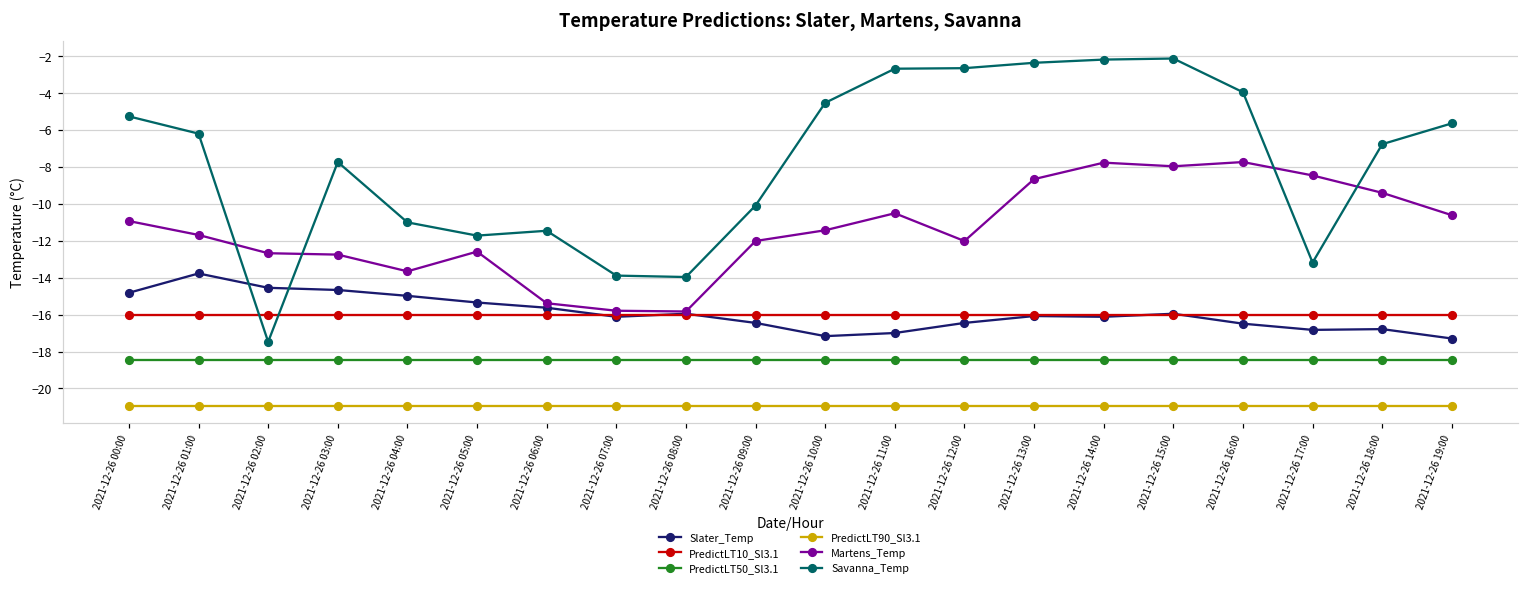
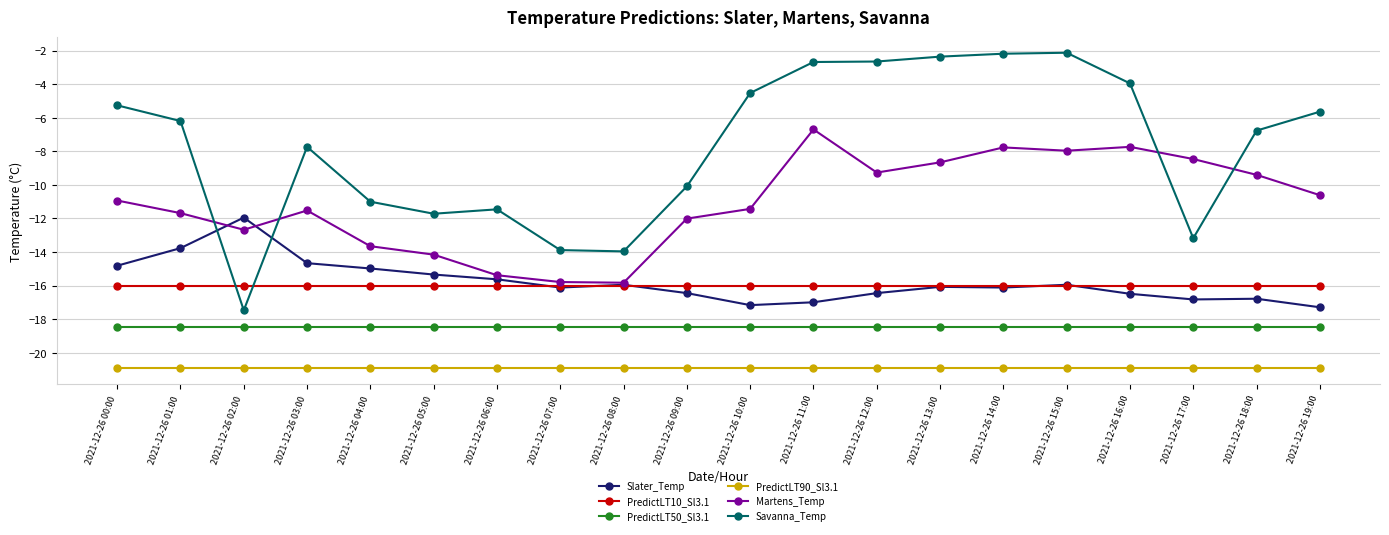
  {
    "Slater_Temp": {
      "2021-12-26 00:00": -14.8,
      "2021-12-26 01:00": -13.8,
-     "2021-12-26 02:00": -14.5,
+     "2021-12-26 02:00": -12.0,
      "2021-12-26 03:00": -14.7,
      "2021-12-26 04:00": -15.0,
      "2021-12-26 05:00": -15.3,
      "2021-12-26 06:00": -15.6,
      "2021-12-26 09:00": -16.5,
      "2021-12-26 10:00": -17.2,
      "2021-12-26 11:00": -17.0,
      "2021-12-26 12:00": -16.5,
      "2021-12-26 16:00": -16.5,
      "2021-12-26 17:00": -16.8,
      "2021-12-26 18:00": -16.8,
      "2021-12-26 19:00": -17.3
    },
    "PredictLT10_Sl3.1": {
      "2021-12-26 00:00": -16.0,
      "2021-12-26 01:00": -16.0,
      "2021-12-26 02:00": -16.0,
      "2021-12-26 03:00": -16.0,
      "2021-12-26 04:00": -16.0,
      "2021-12-26 05:00": -16.0,
      "2021-12-26 06:00": -16.0,
      "2021-12-26 09:00": -16.0,
      "2021-12-26 10:00": -16.0,
      "2021-12-26 11:00": -16.0,
      "2021-12-26 12:00": -16.0,
      "2021-12-26 16:00": -16.0,
      "2021-12-26 17:00": -16.0,
      "2021-12-26 18:00": -16.0,
      "2021-12-26 19:00": -16.0
    },
    "PredictLT50_Sl3.1": {
      "2021-12-26 00:00": -18.5,
      "2021-12-26 01:00": -18.5,
      "2021-12-26 02:00": -18.5,
      "2021-12-26 03:00": -18.5,
      "2021-12-26 04:00": -18.5,
      "2021-12-26 05:00": -18.5,
      "2021-12-26 06:00": -18.5,
      "2021-12-26 07:00": -18.5,
      "2021-12-26 08:00": -18.5,
      "2021-12-26 09:00": -18.5,
      "2021-12-26 10:00": -18.5,
      "2021-12-26 11:00": -18.5,
      "2021-12-26 12:00": -18.5,
      "2021-12-26 13:00": -18.5,
      "2021-12-26 14:00": -18.5,
      "2021-12-26 15:00": -18.5,
      "2021-12-26 16:00": -18.5,
      "2021-12-26 17:00": -18.5,
      "2021-12-26 18:00": -18.5,
      "2021-12-26 19:00": -18.5
    },
    "PredictLT90_Sl3.1": {
      "2021-12-26 00:00": -20.9,
      "2021-12-26 01:00": -20.9,
      "2021-12-26 02:00": -20.9,
      "2021-12-26 03:00": -20.9,
      "2021-12-26 04:00": -20.9,
      "2021-12-26 05:00": -20.9,
      "2021-12-26 06:00": -20.9,
      "2021-12-26 07:00": -20.9,
      "2021-12-26 08:00": -20.9,
      "2021-12-26 09:00": -20.9,
      "2021-12-26 10:00": -20.9,
      "2021-12-26 11:00": -20.9,
      "2021-12-26 12:00": -20.9,
      "2021-12-26 13:00": -20.9,
      "2021-12-26 14:00": -20.9,
      "2021-12-26 15:00": -20.9,
      "2021-12-26 16:00": -20.9,
      "2021-12-26 17:00": -20.9,
      "2021-12-26 18:00": -20.9,
      "2021-12-26 19:00": -20.9
    },
    "Martens_Temp": {
      "2021-12-26 00:00": -10.9,
      "2021-12-26 01:00": -11.7,
      "2021-12-26 02:00": -12.7,
-     "2021-12-26 03:00": -12.8,
+     "2021-12-26 03:00": -11.5,
      "2021-12-26 04:00": -13.7,
-     "2021-12-26 05:00": -12.6,
+     "2021-12-26 05:00": -14.2,
      "2021-12-26 06:00": -15.4,
      "2021-12-26 07:00": -15.8,
      "2021-12-26 09:00": -12.0,
      "2021-12-26 10:00": -11.4,
-     "2021-12-26 11:00": -10.5,
-     "2021-12-26 12:00": -12.0,
+     "2021-12-26 11:00": -6.7,
+     "2021-12-26 12:00": -9.3,
      "2021-12-26 13:00": -8.7,
      "2021-12-26 14:00": -7.8,
      "2021-12-26 15:00": -8.0,
      "2021-12-26 16:00": -7.7,
      "2021-12-26 17:00": -8.5,
      "2021-12-26 18:00": -9.4,
      "2021-12-26 19:00": -10.6
    },
    "Savanna_Temp": {
      "2021-12-26 00:00": -5.3,
      "2021-12-26 01:00": -6.2,
      "2021-12-26 02:00": -17.5,
      "2021-12-26 03:00": -7.7,
      "2021-12-26 04:00": -11.0,
      "2021-12-26 05:00": -11.7,
      "2021-12-26 06:00": -11.5,
      "2021-12-26 07:00": -13.9,
      "2021-12-26 08:00": -14.0,
      "2021-12-26 09:00": -10.1,
      "2021-12-26 10:00": -4.5,
      "2021-12-26 11:00": -2.7,
      "2021-12-26 12:00": -2.7,
      "2021-12-26 13:00": -2.4,
      "2021-12-26 14:00": -2.2,
      "2021-12-26 15:00": -2.1,
      "2021-12-26 16:00": -4.0,
      "2021-12-26 17:00": -13.2,
      "2021-12-26 18:00": -6.8,
      "2021-12-26 19:00": -5.6
    }
  }
